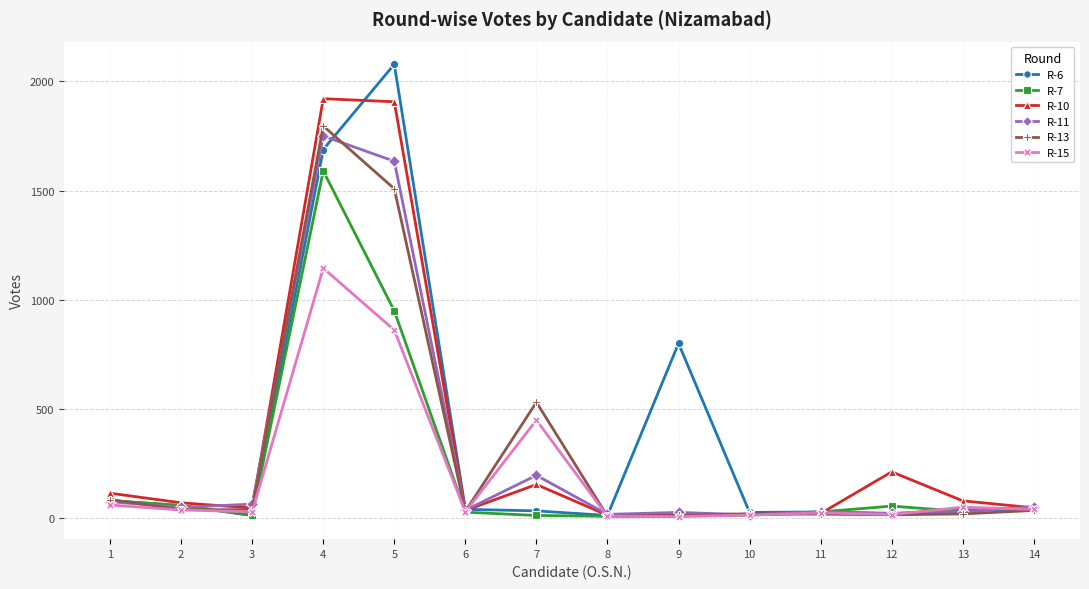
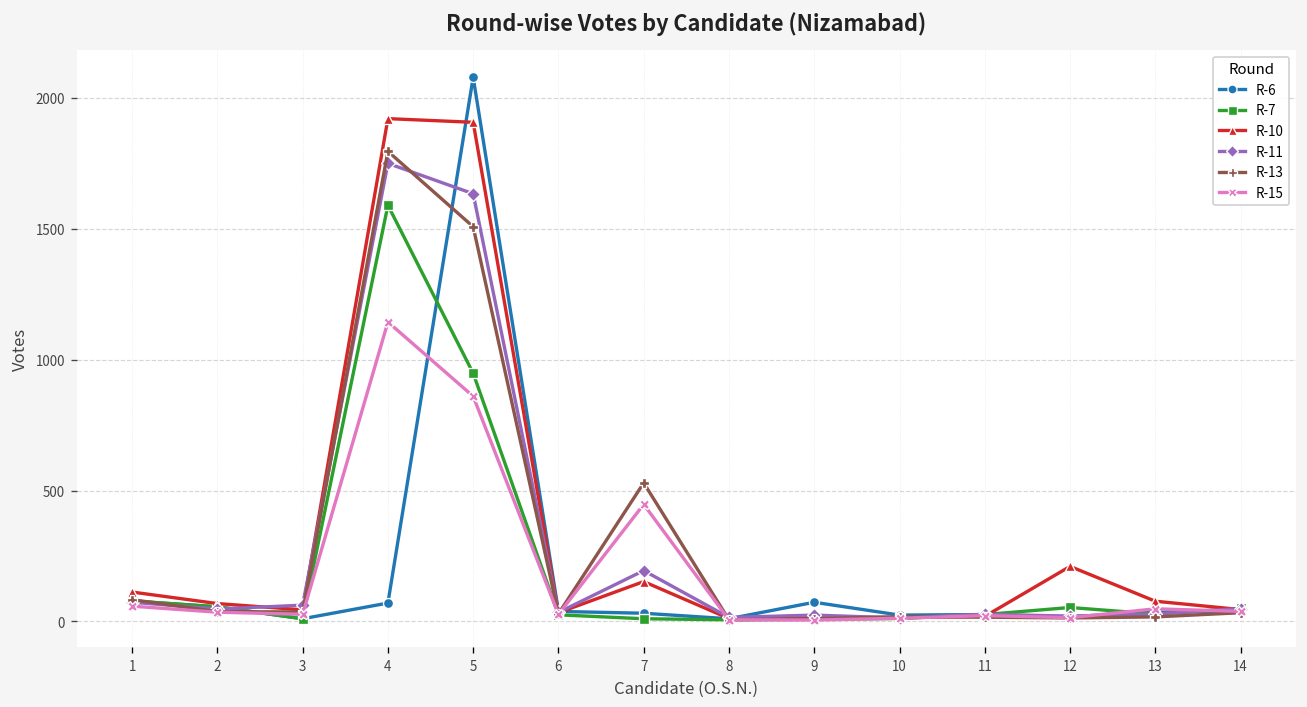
  {
    "R-6": {
-     "4": 1690,
+     "4": 70,
      "5": 2080,
      "7": 30,
-     "9": 800
+     "9": 70
    },
    "R-7": {
      "4": 1590,
      "5": 950,
      "7": 10,
      "12": 50
    },
    "R-10": {
      "1": 110,
      "2": 70,
      "4": 1920,
      "5": 1910,
      "7": 150,
      "12": 210,
      "13": 80
    },
    "R-11": {
      "3": 60,
      "4": 1750,
      "5": 1630,
      "7": 190
    },
    "R-13": {
      "4": 1800,
      "5": 1510,
      "7": 530
    },
    "R-15": {
      "1": 60,
      "4": 1140,
      "5": 860,
      "7": 450,
      "13": 50
    }
  }
